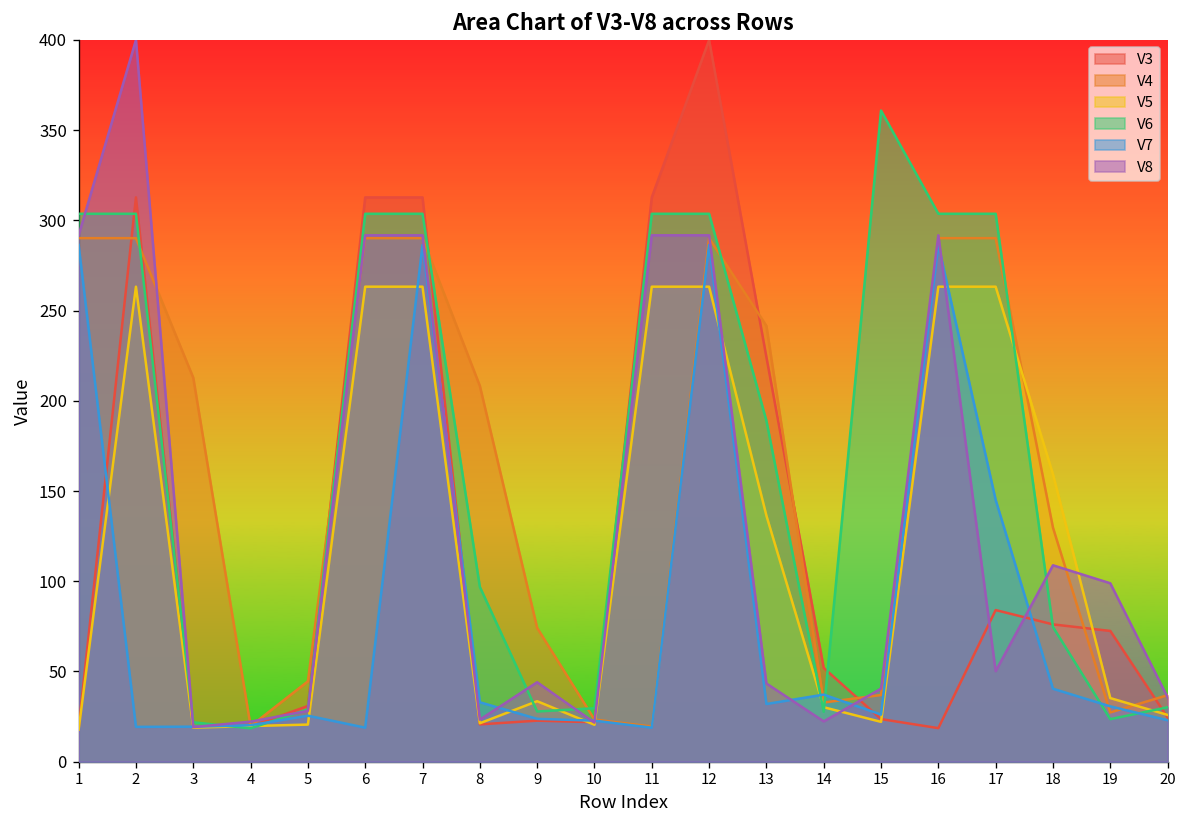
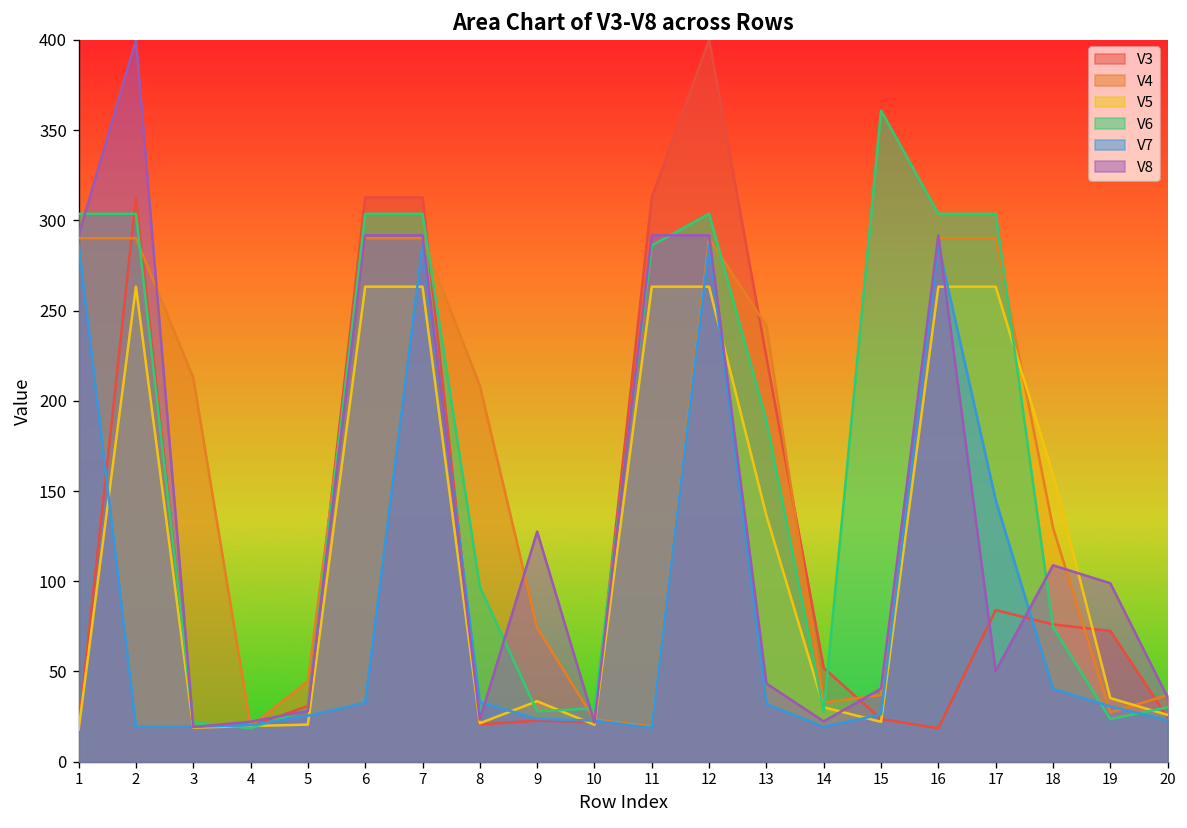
  {
    "V6": {
      "1": 304,
      "2": 304,
      "3": 22,
      "6": 304,
      "7": 304,
      "8": 97,
      "9": 28,
      "10": 30,
-     "11": 304,
+     "11": 286,
      "12": 304,
      "13": 189,
      "14": 28,
      "15": 361,
      "16": 304,
      "17": 304,
      "19": 24,
      "20": 30
    },
    "V7": {
      "1": 286,
      "2": 19,
      "5": 25,
-     "6": 19,
+     "6": 33,
      "7": 286,
      "8": 33,
      "12": 286,
      "13": 32,
-     "14": 37,
+     "14": 19,
      "15": 26,
      "16": 286,
      "17": 145,
      "18": 40,
      "19": 31
    },
    "V8": {
      "2": 400,
      "4": 22,
      "8": 23,
-     "9": 44,
+     "9": 128,
      "11": 292,
      "13": 43,
      "14": 22,
      "15": 40,
      "17": 50,
      "18": 109,
      "19": 99
    }
  }
